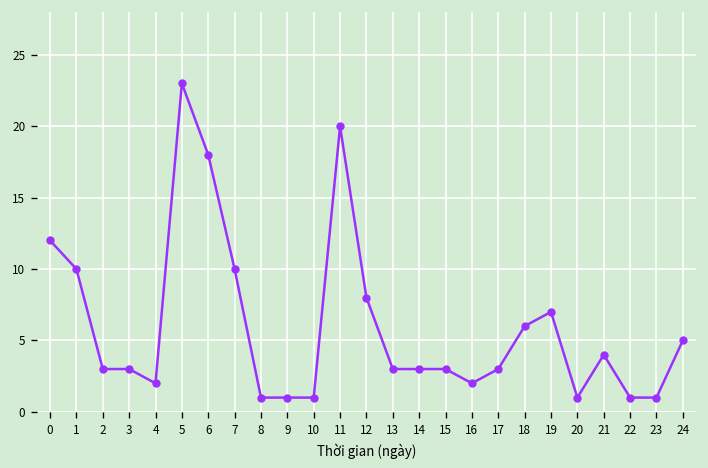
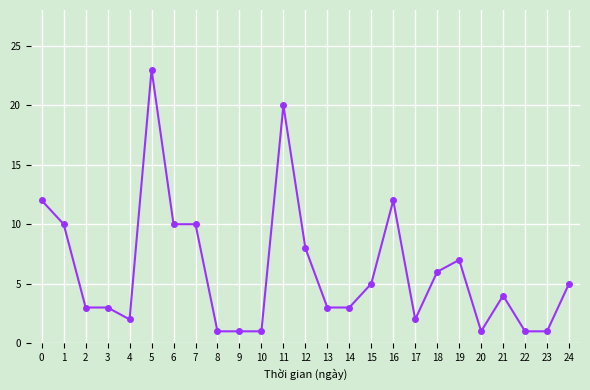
  {
    "0": 12,
    "1": 10,
    "2": 3,
    "3": 3,
    "4": 2,
    "5": 23,
-   "6": 18,
+   "6": 10,
    "7": 10,
    "8": 1,
    "9": 1,
    "10": 1,
    "11": 20,
    "12": 8,
    "13": 3,
    "14": 3,
-   "15": 3,
-   "16": 2,
-   "17": 3,
+   "15": 5,
+   "16": 12,
+   "17": 2,
    "18": 6,
    "19": 7,
    "20": 1,
    "21": 4,
    "22": 1,
    "23": 1,
    "24": 5
  }
